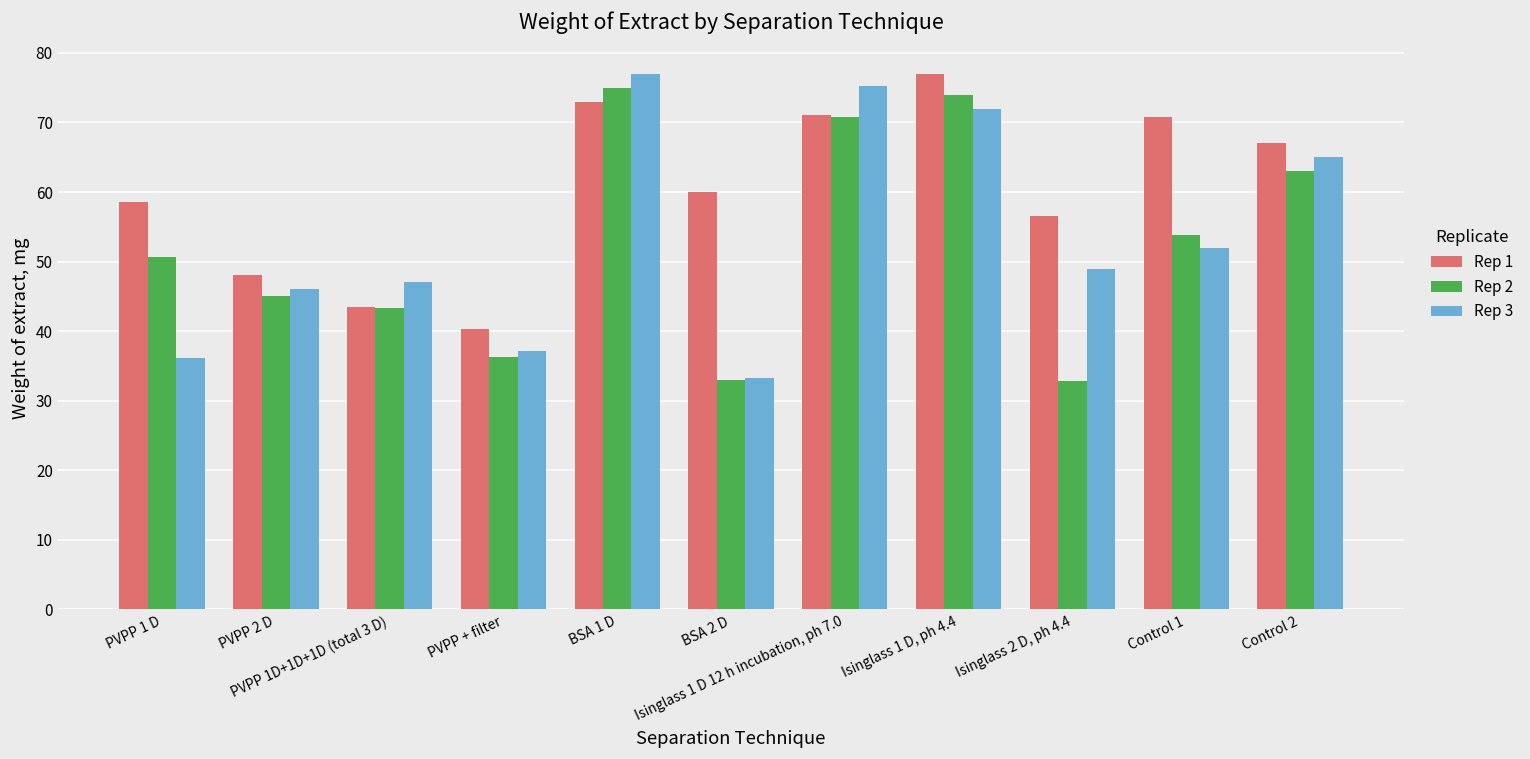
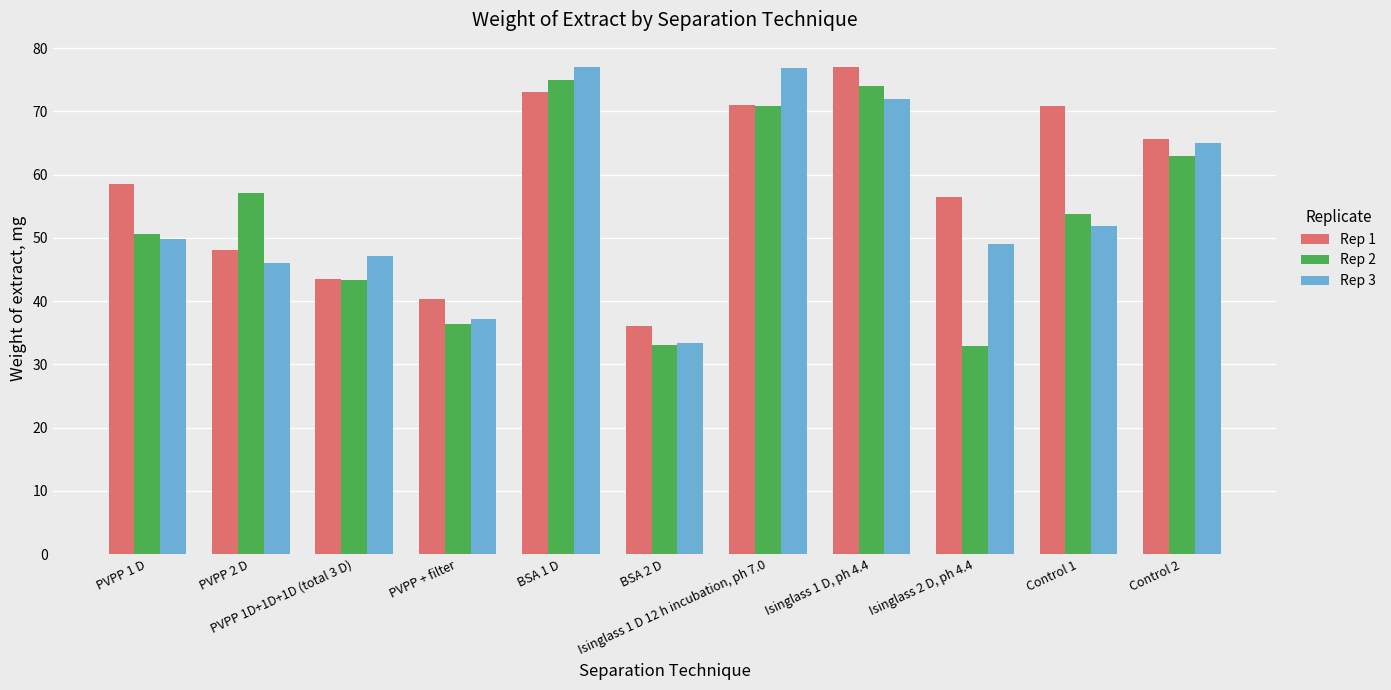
  {
    "Rep 1": {
      "PVPP 1 D": 59,
      "PVPP 2 D": 48,
      "PVPP 1D+1D+1D (total 3 D)": 44,
      "PVPP + filter": 40,
      "BSA 1 D": 73,
-     "BSA 2 D": 60,
+     "BSA 2 D": 36,
      "Isinglass 1 D 12 h incubation, ph 7.0": 71,
      "Isinglass 1 D, ph 4.4": 77,
      "Isinglass 2 D, ph 4.4": 57,
      "Control 1": 71,
-     "Control 2": 67
+     "Control 2": 66
    },
    "Rep 2": {
      "PVPP 1 D": 51,
-     "PVPP 2 D": 45,
+     "PVPP 2 D": 57,
      "PVPP 1D+1D+1D (total 3 D)": 43,
      "PVPP + filter": 36,
      "BSA 1 D": 75,
      "BSA 2 D": 33,
      "Isinglass 1 D 12 h incubation, ph 7.0": 71,
      "Isinglass 1 D, ph 4.4": 74,
      "Isinglass 2 D, ph 4.4": 33,
      "Control 1": 54,
      "Control 2": 63
    },
    "Rep 3": {
-     "PVPP 1 D": 36,
+     "PVPP 1 D": 50,
      "PVPP 2 D": 46,
      "PVPP 1D+1D+1D (total 3 D)": 47,
      "PVPP + filter": 37,
      "BSA 1 D": 77,
      "BSA 2 D": 33,
-     "Isinglass 1 D 12 h incubation, ph 7.0": 75,
+     "Isinglass 1 D 12 h incubation, ph 7.0": 77,
      "Isinglass 1 D, ph 4.4": 72,
      "Isinglass 2 D, ph 4.4": 49,
      "Control 1": 52,
      "Control 2": 65
    }
  }
